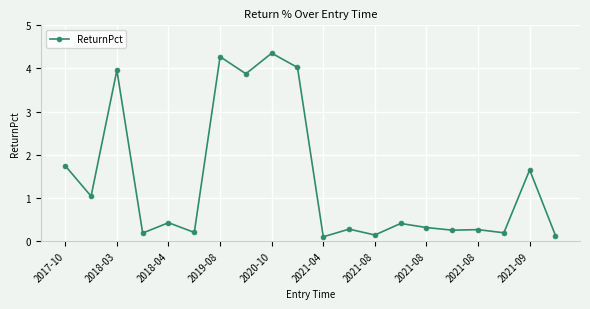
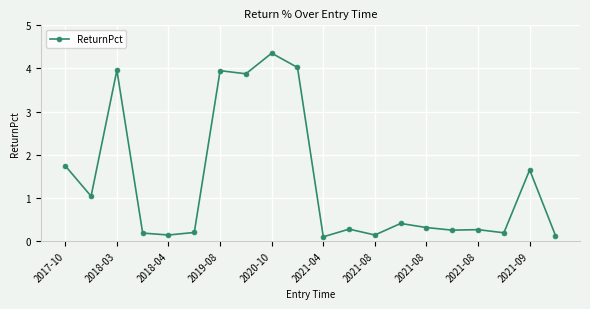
  {
    "2017-10": 1.7,
    "2018-03": 4.0,
-   "2018-04": 0.4,
-   "2019-08": 4.3,
+   "2018-04": 0.1,
+   "2019-08": 3.9,
    "2020-10": 4.4,
    "2021-04": 0.1,
    "2021-09": 1.6
  }
